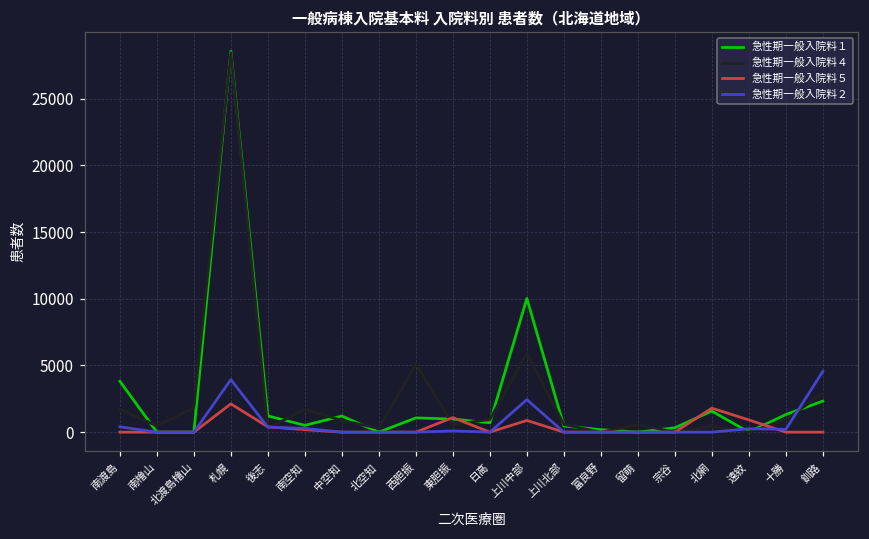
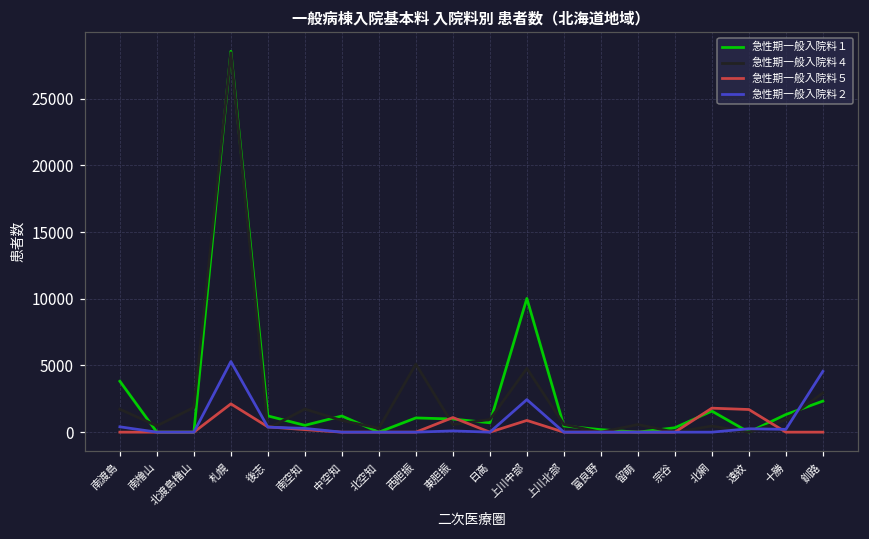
  {
    "急性期一般入院料１": {
      "南渡島": 3800,
      "後志": 1200,
      "南空知": 500,
      "中空知": 1200,
      "西胆振": 1100,
      "日高": 700,
      "上川中部": 10000,
      "宗谷": 300,
      "北網": 1600,
      "十勝": 1300,
      "釧路": 2300
    },
    "急性期一般入院料４": {
      "南渡島": 1700,
      "南檜山": 500,
      "北渡島檜山": 1900,
      "南空知": 1700,
      "中空知": 900,
      "北空知": 300,
      "西胆振": 5100,
      "東胆振": 600,
      "日高": 1000,
-     "上川中部": 5900,
+     "上川中部": 4800,
      "留萌": 600,
      "北網": 500,
      "十勝": 900,
      "釧路": 2900
    },
    "急性期一般入院料５": {
      "南渡島": 0,
      "札幌": 2100,
      "上川中部": 900,
      "北網": 1800,
-     "遠紋": 900,
+     "遠紋": 1700,
      "十勝": 0,
      "釧路": 0
    },
    "急性期一般入院料２": {
      "南渡島": 400,
-     "札幌": 3900,
+     "札幌": 5300,
      "東胆振": 100,
      "上川中部": 2400,
      "北網": 0,
      "遠紋": 300,
      "十勝": 200,
      "釧路": 4600
    }
  }
